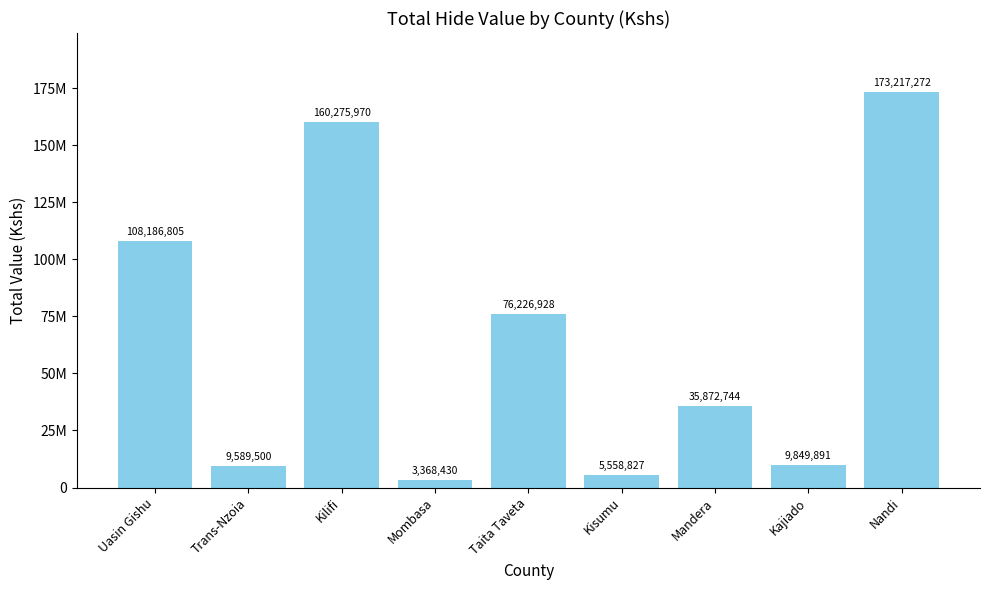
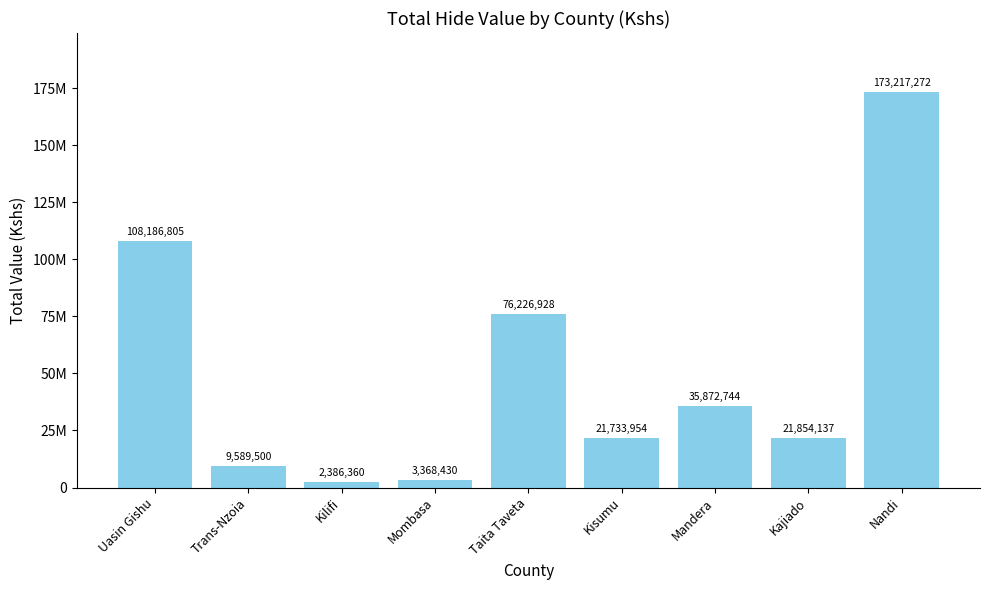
  {
    "Uasin Gishu": "108,186,805",
    "Trans-Nzoia": "9,589,500",
-   "Kilifi": "160,275,970",
+   "Kilifi": "2,386,360",
    "Mombasa": "3,368,430",
    "Taita Taveta": "76,226,928",
-   "Kisumu": "5,558,827",
+   "Kisumu": "21,733,954",
    "Mandera": "35,872,744",
-   "Kajiado": "9,849,891",
+   "Kajiado": "21,854,137",
    "Nandi": "173,217,272"
  }
